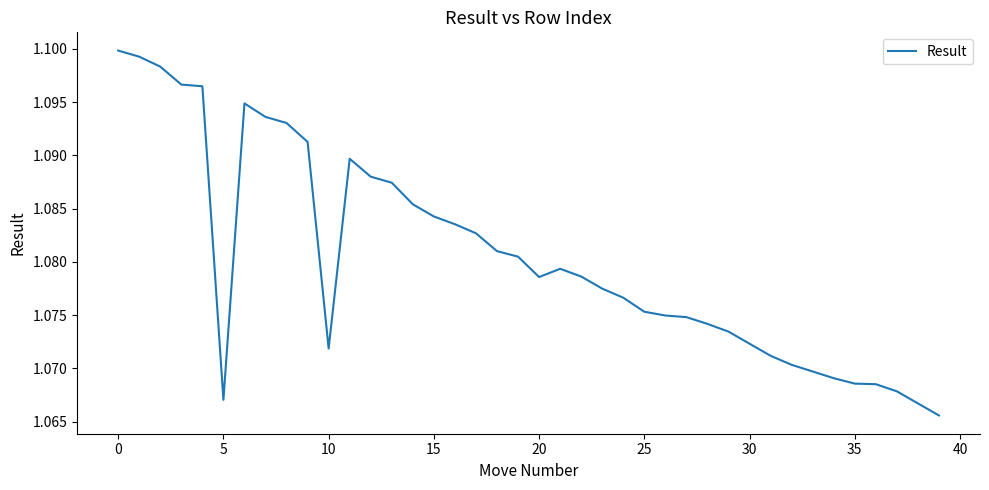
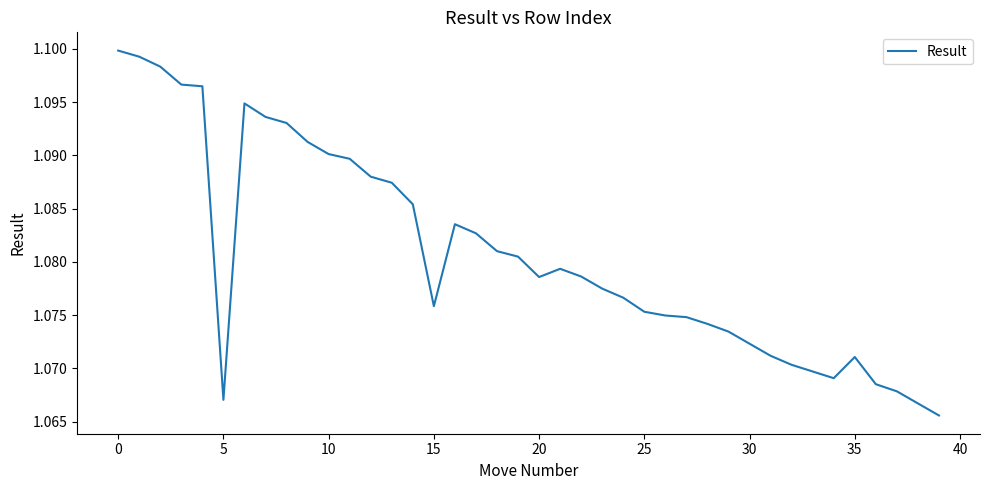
  {
    "0": 1.0999,
    "5": 1.0670,
-   "10": 1.0719,
-   "15": 1.0843,
+   "10": 1.0901,
+   "15": 1.0758,
    "20": 1.0786,
    "25": 1.0753,
    "30": 1.0723,
-   "35": 1.0686
+   "35": 1.0711
  }
